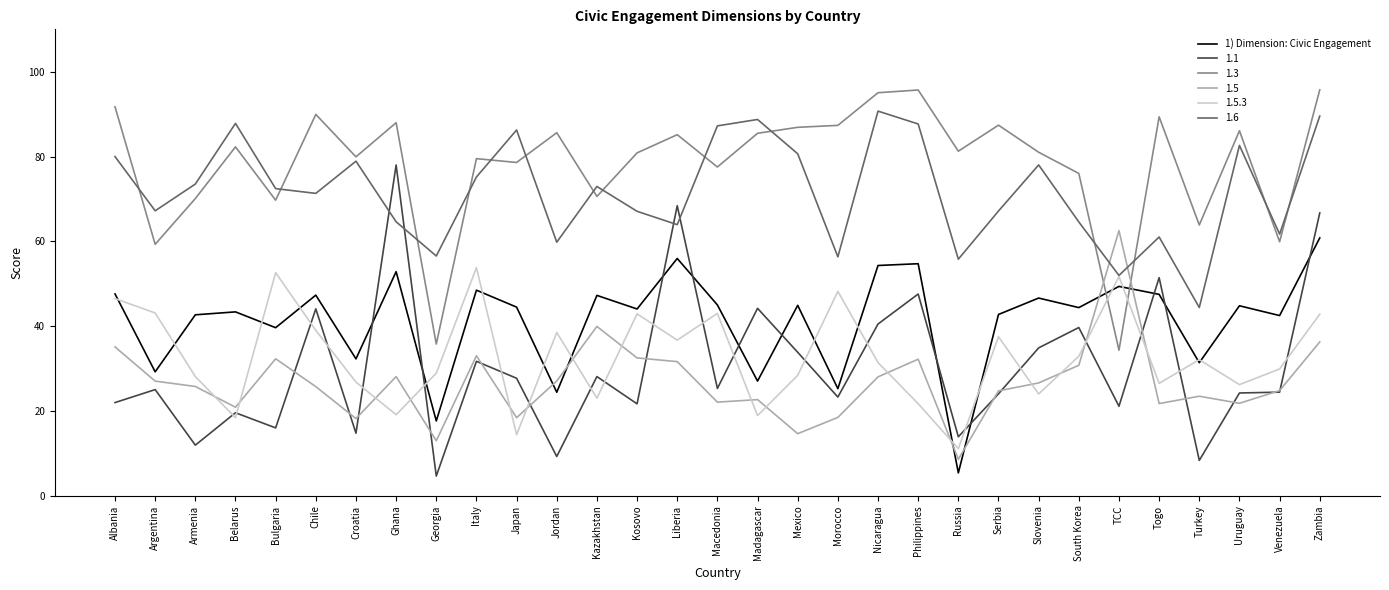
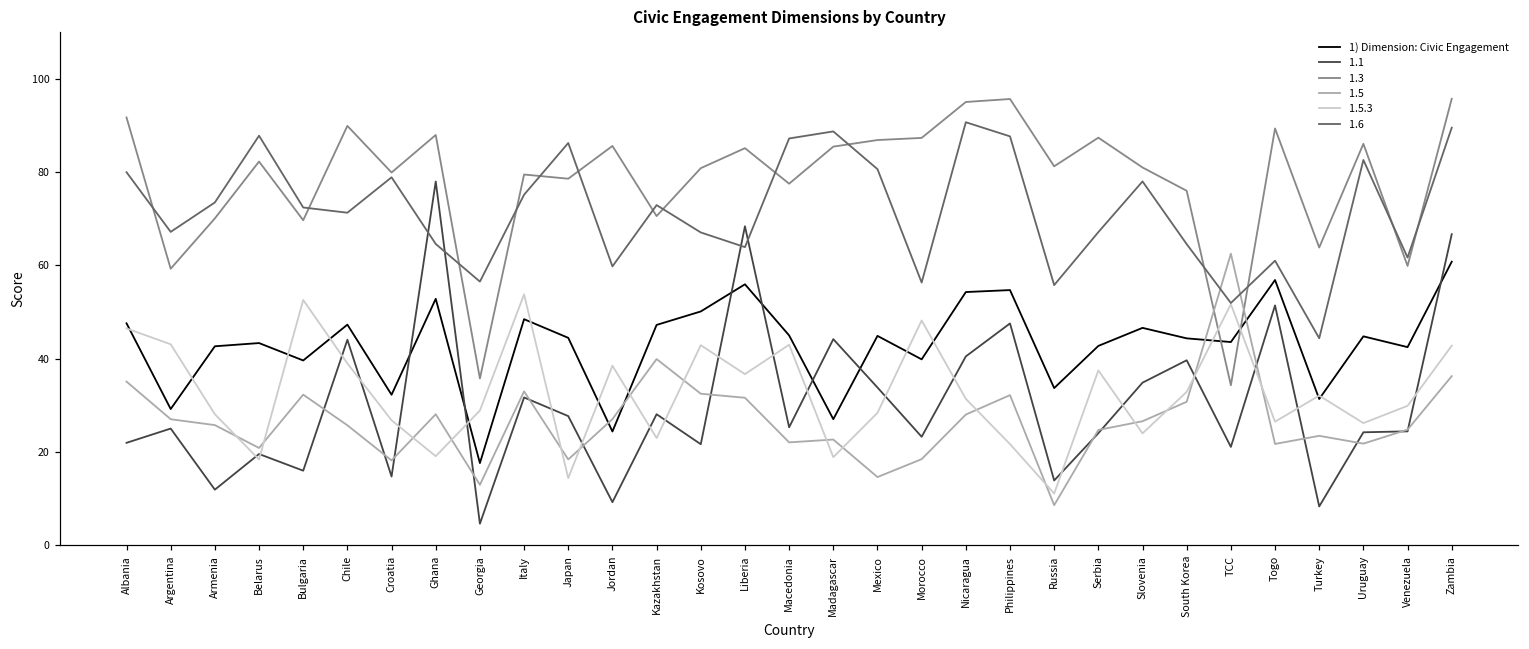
  {
    "1) Dimension: Civic Engagement": {
      "Albania": 48,
      "Argentina": 29,
      "Armenia": 43,
      "Belarus": 43,
      "Bulgaria": 40,
      "Chile": 47,
      "Croatia": 32,
      "Ghana": 53,
      "Georgia": 18,
      "Italy": 48,
      "Japan": 44,
      "Jordan": 24,
      "Kazakhstan": 47,
-     "Kosovo": 44,
+     "Kosovo": 50,
      "Liberia": 56,
      "Macedonia": 45,
      "Madagascar": 27,
      "Mexico": 45,
-     "Morocco": 25,
+     "Morocco": 40,
      "Nicaragua": 54,
      "Philippines": 55,
-     "Russia": 5,
+     "Russia": 34,
      "Serbia": 43,
      "Slovenia": 47,
      "South Korea": 44,
-     "TCC": 49,
-     "Togo": 47,
+     "TCC": 44,
+     "Togo": 57,
      "Turkey": 31,
      "Uruguay": 45,
      "Venezuela": 42,
      "Zambia": 61
    }
  }
